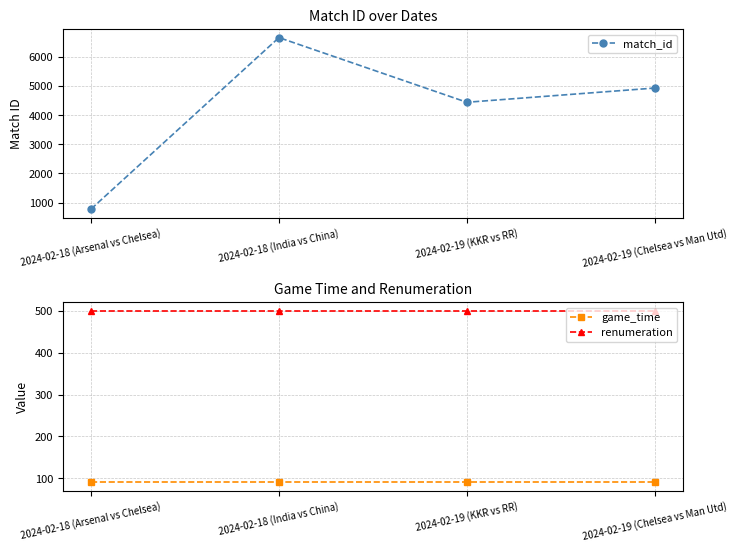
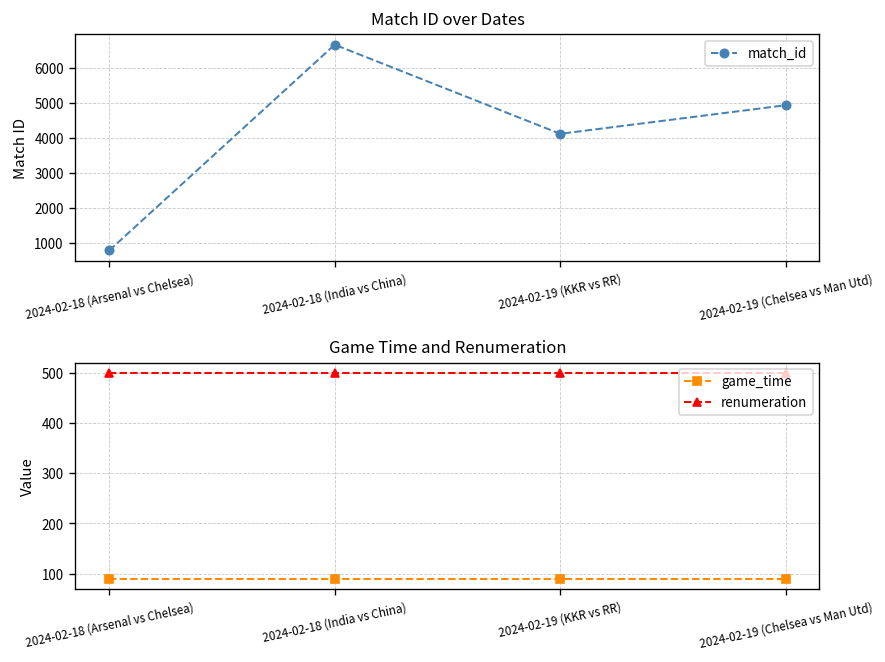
  {
    "Match ID over Dates": {
      "2024-02-18 (Arsenal vs Chelsea)": 800,
      "2024-02-18 (India vs China)": 6700,
-     "2024-02-19 (KKR vs RR)": 4400,
+     "2024-02-19 (KKR vs RR)": 4100,
      "2024-02-19 (Chelsea vs Man Utd)": 4900
    },
    "Game Time and Renumeration": {
      "game_time": {
        "2024-02-18 (Arsenal vs Chelsea)": 90,
        "2024-02-18 (India vs China)": 90,
        "2024-02-19 (KKR vs RR)": 90,
        "2024-02-19 (Chelsea vs Man Utd)": 90
      },
      "renumeration": {
        "2024-02-18 (Arsenal vs Chelsea)": 500,
        "2024-02-18 (India vs China)": 500,
        "2024-02-19 (KKR vs RR)": 500
      }
    }
  }
